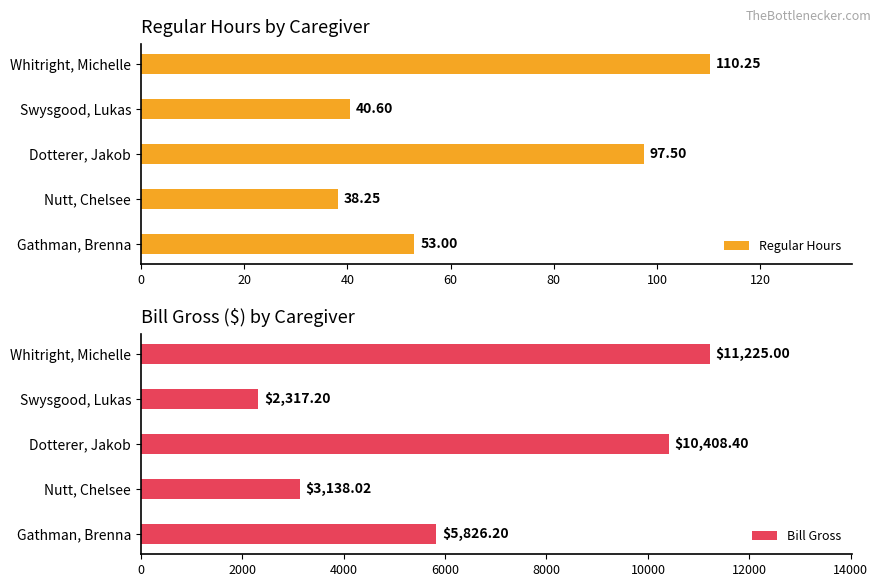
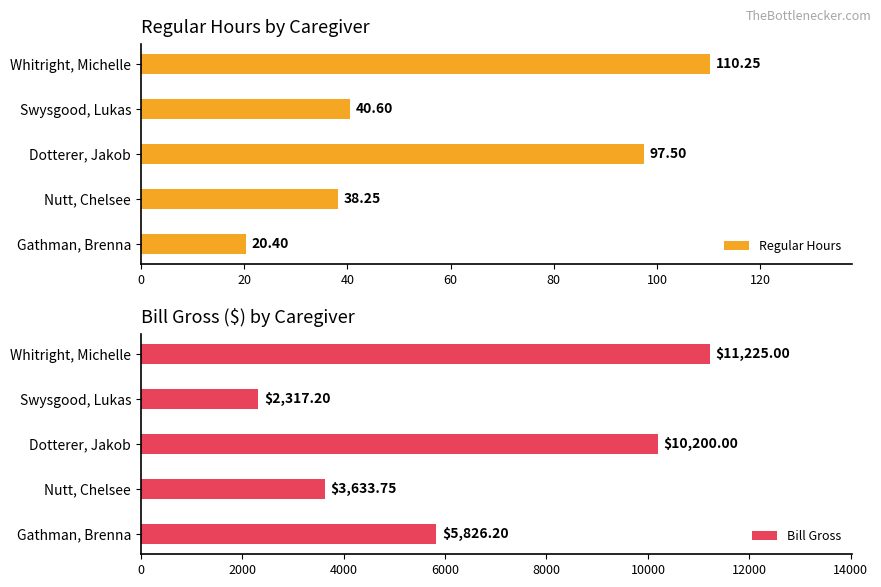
  {
    "Regular Hours by Caregiver": {
      "Whitright, Michelle": "110.25",
      "Swysgood, Lukas": "40.60",
      "Dotterer, Jakob": "97.50",
      "Nutt, Chelsee": "38.25",
-     "Gathman, Brenna": "53.00"
+     "Gathman, Brenna": "20.40"
    },
    "Bill Gross ($) by Caregiver": {
      "Whitright, Michelle": "$11,225.00",
      "Swysgood, Lukas": "$2,317.20",
-     "Dotterer, Jakob": "$10,408.40",
-     "Nutt, Chelsee": "$3,138.02",
+     "Dotterer, Jakob": "$10,200.00",
+     "Nutt, Chelsee": "$3,633.75",
      "Gathman, Brenna": "$5,826.20"
    }
  }
